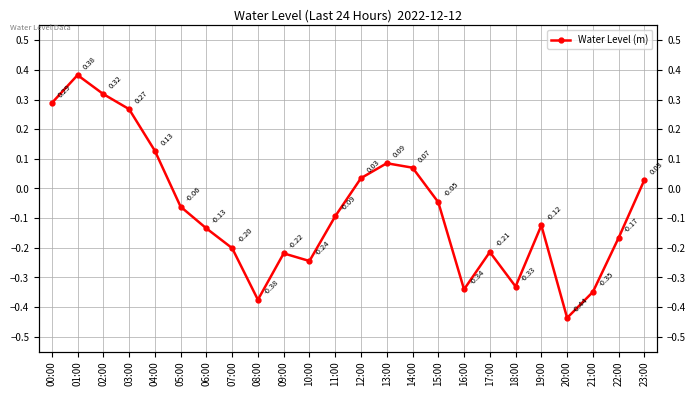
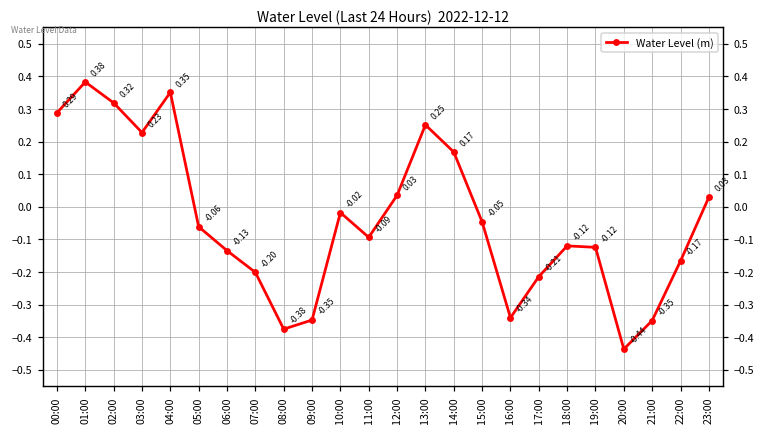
  {
    "00:00": 0.29,
    "01:00": 0.38,
    "02:00": 0.32,
-   "03:00": 0.27,
-   "04:00": 0.13,
+   "03:00": 0.23,
+   "04:00": 0.35,
    "05:00": -0.06,
    "06:00": -0.13,
    "07:00": -0.20,
    "08:00": -0.38,
-   "09:00": -0.22,
-   "10:00": -0.24,
+   "09:00": -0.35,
+   "10:00": -0.02,
    "11:00": -0.09,
    "12:00": 0.03,
-   "13:00": 0.09,
-   "14:00": 0.07,
+   "13:00": 0.25,
+   "14:00": 0.17,
    "15:00": -0.05,
    "16:00": -0.34,
    "17:00": -0.21,
-   "18:00": -0.33,
+   "18:00": -0.12,
    "19:00": -0.12,
    "20:00": -0.44,
    "21:00": -0.35,
    "22:00": -0.17,
    "23:00": 0.03
  }
